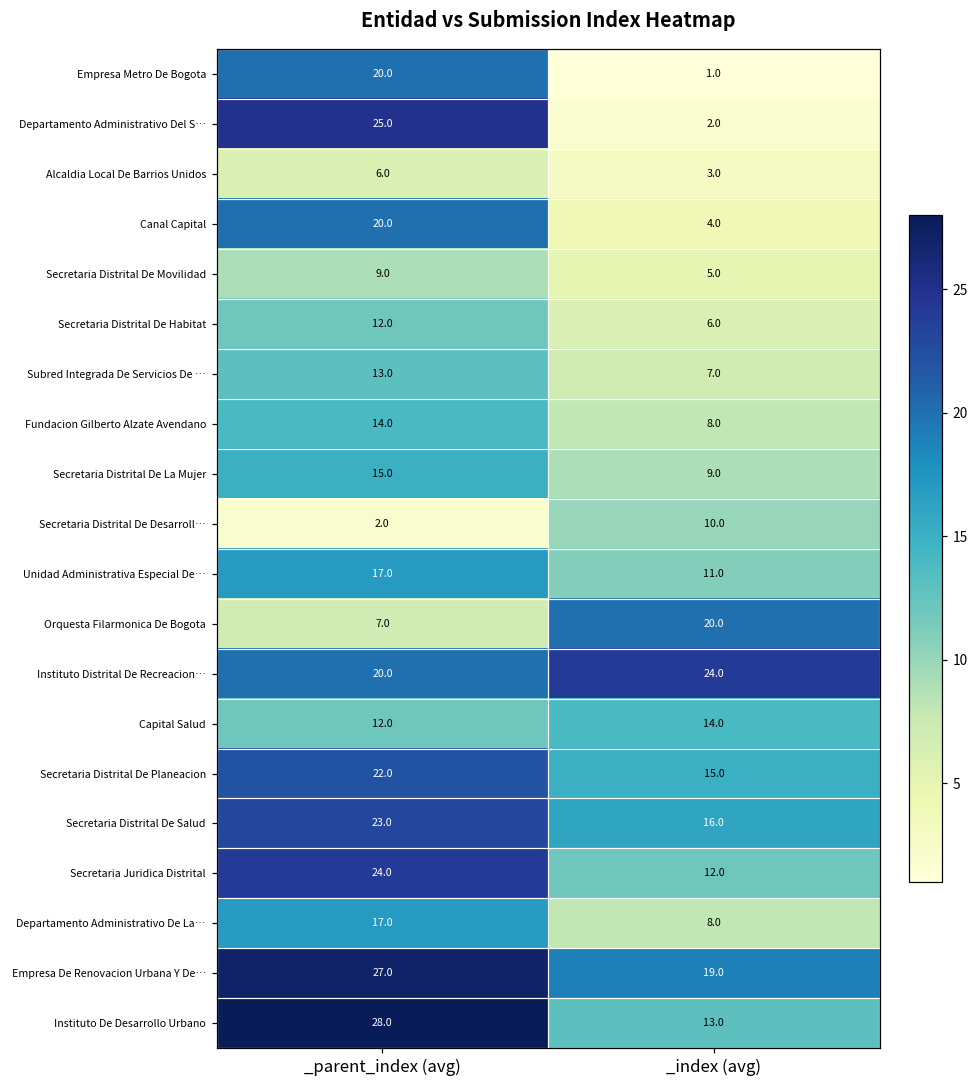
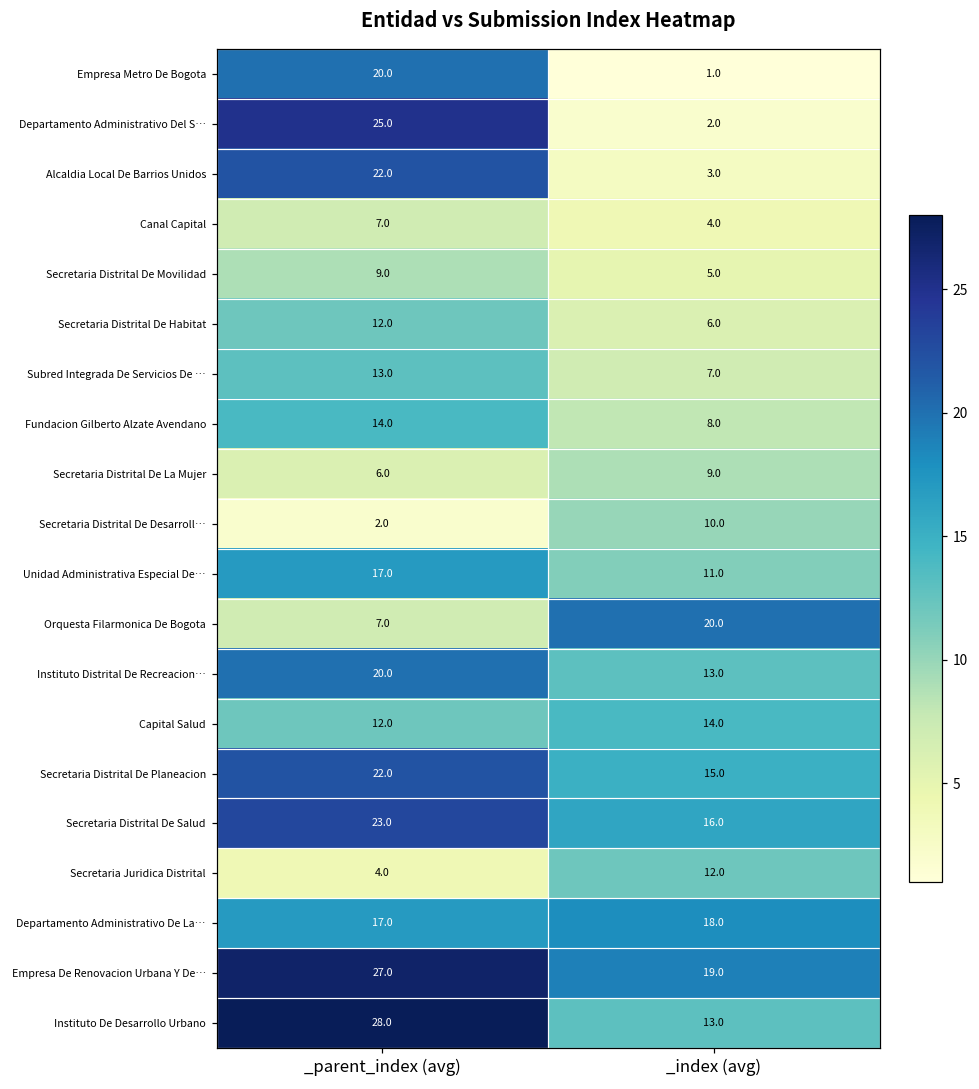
  {
    "Empresa Metro De Bogota": {
      "_parent_index (avg)": 20.0,
      "_index (avg)": 1.0
    },
    "Departamento Administrativo Del S…": {
      "_parent_index (avg)": 25.0,
      "_index (avg)": 2.0
    },
    "Alcaldia Local De Barrios Unidos": {
-     "_parent_index (avg)": 6.0,
+     "_parent_index (avg)": 22.0,
      "_index (avg)": 3.0
    },
    "Canal Capital": {
-     "_parent_index (avg)": 20.0,
+     "_parent_index (avg)": 7.0,
      "_index (avg)": 4.0
    },
    "Secretaria Distrital De Movilidad": {
      "_parent_index (avg)": 9.0,
      "_index (avg)": 5.0
    },
    "Secretaria Distrital De Habitat": {
      "_parent_index (avg)": 12.0,
      "_index (avg)": 6.0
    },
    "Subred Integrada De Servicios De …": {
      "_parent_index (avg)": 13.0,
      "_index (avg)": 7.0
    },
    "Fundacion Gilberto Alzate Avendano": {
      "_parent_index (avg)": 14.0,
      "_index (avg)": 8.0
    },
    "Secretaria Distrital De La Mujer": {
-     "_parent_index (avg)": 15.0,
+     "_parent_index (avg)": 6.0,
      "_index (avg)": 9.0
    },
    "Secretaria Distrital De Desarroll…": {
      "_parent_index (avg)": 2.0,
      "_index (avg)": 10.0
    },
    "Unidad Administrativa Especial De…": {
      "_parent_index (avg)": 17.0,
      "_index (avg)": 11.0
    },
    "Orquesta Filarmonica De Bogota": {
      "_parent_index (avg)": 7.0,
      "_index (avg)": 20.0
    },
    "Instituto Distrital De Recreacion…": {
      "_parent_index (avg)": 20.0,
-     "_index (avg)": 24.0
+     "_index (avg)": 13.0
    },
    "Capital Salud": {
      "_parent_index (avg)": 12.0,
      "_index (avg)": 14.0
    },
    "Secretaria Distrital De Planeacion": {
      "_parent_index (avg)": 22.0,
      "_index (avg)": 15.0
    },
    "Secretaria Distrital De Salud": {
      "_parent_index (avg)": 23.0,
      "_index (avg)": 16.0
    },
    "Secretaria Juridica Distrital": {
-     "_parent_index (avg)": 24.0,
+     "_parent_index (avg)": 4.0,
      "_index (avg)": 12.0
    },
    "Departamento Administrativo De La…": {
      "_parent_index (avg)": 17.0,
-     "_index (avg)": 8.0
+     "_index (avg)": 18.0
    },
    "Empresa De Renovacion Urbana Y De…": {
      "_parent_index (avg)": 27.0,
      "_index (avg)": 19.0
    },
    "Instituto De Desarrollo Urbano": {
      "_parent_index (avg)": 28.0,
      "_index (avg)": 13.0
    }
  }
